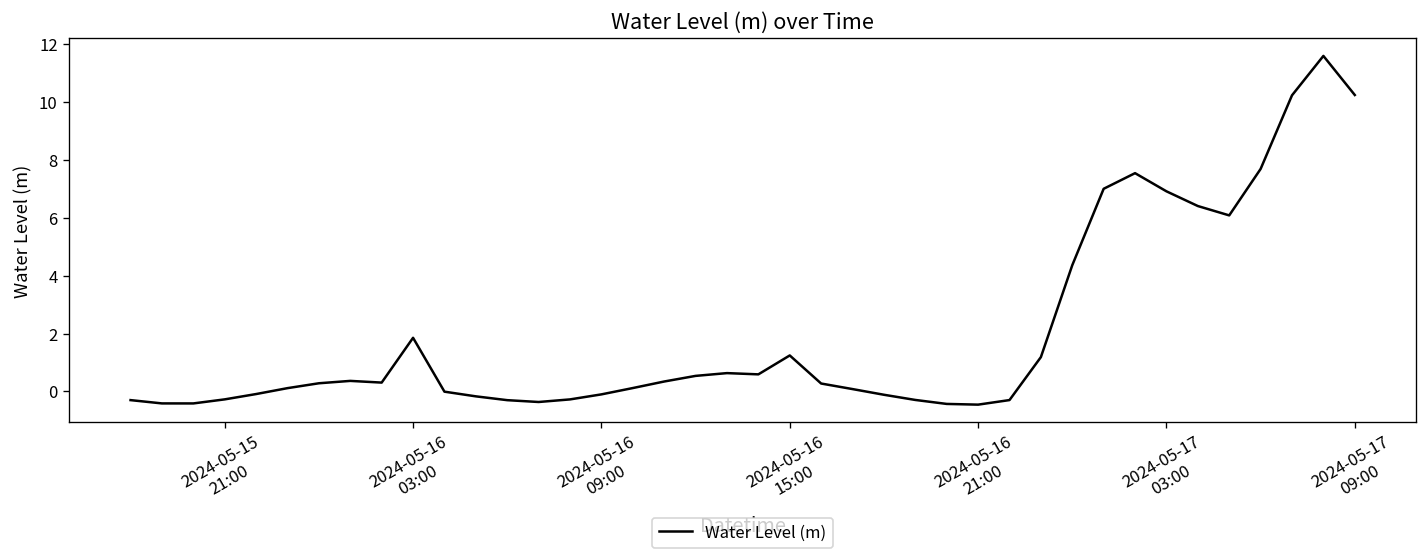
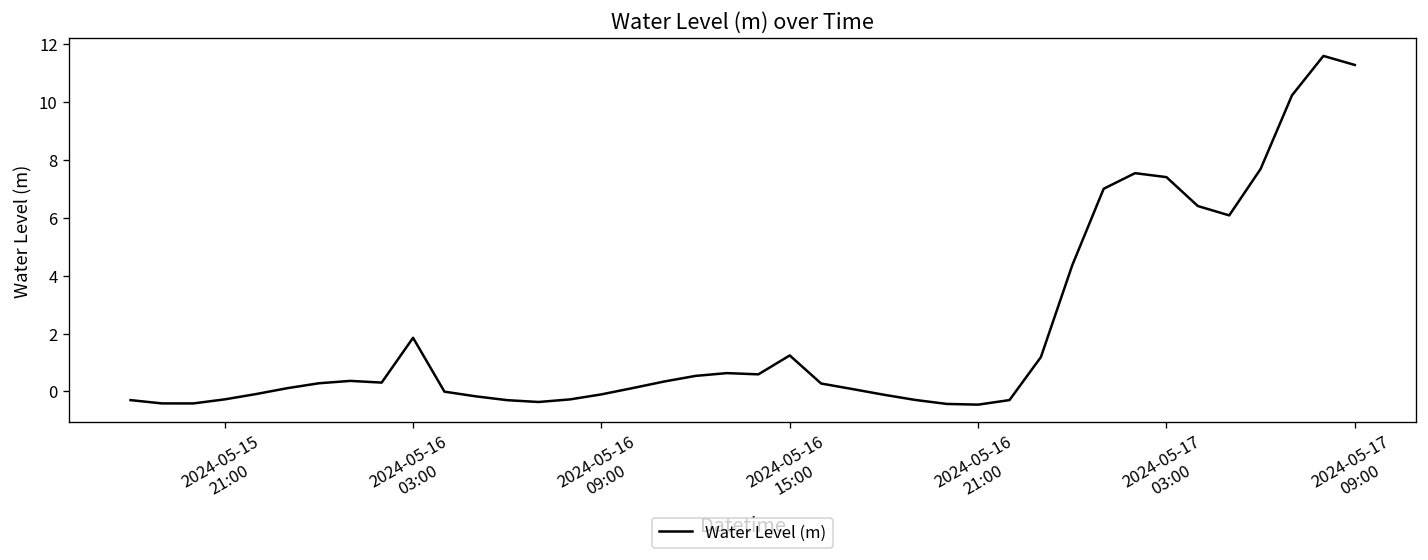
  {
    "2024-05-15 21:00": -0.3,
    "2024-05-16 03:00": 1.9,
    "2024-05-16 09:00": -0.1,
    "2024-05-16 15:00": 1.2,
    "2024-05-16 21:00": -0.5,
-   "2024-05-17 03:00": 6.9,
-   "2024-05-17 09:00": 10.2
+   "2024-05-17 03:00": 7.4,
+   "2024-05-17 09:00": 11.3
  }
